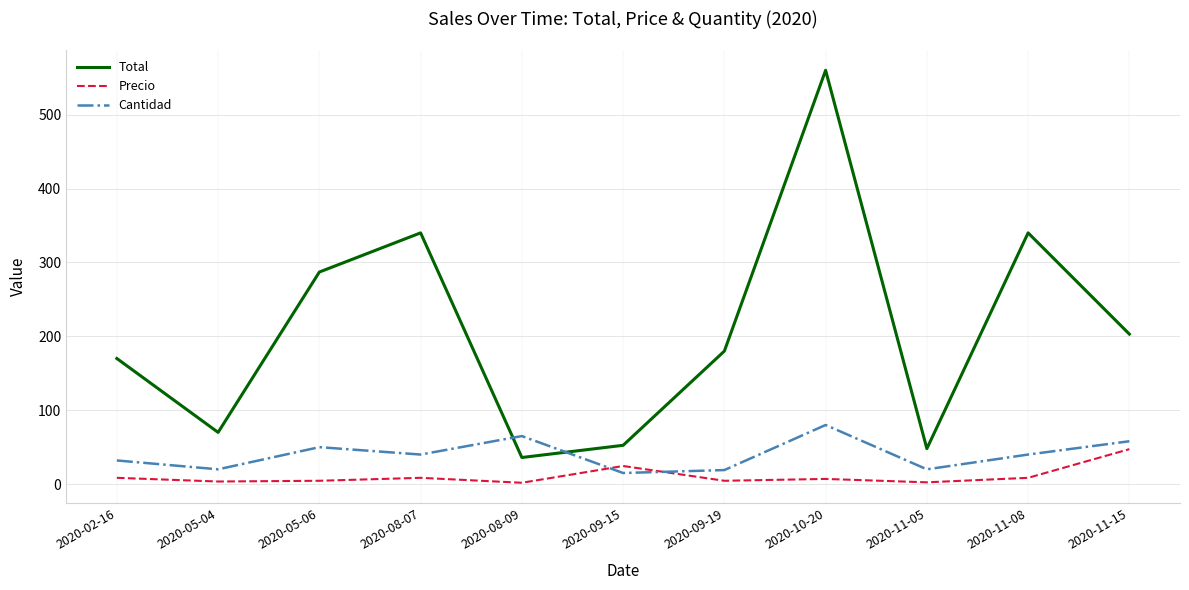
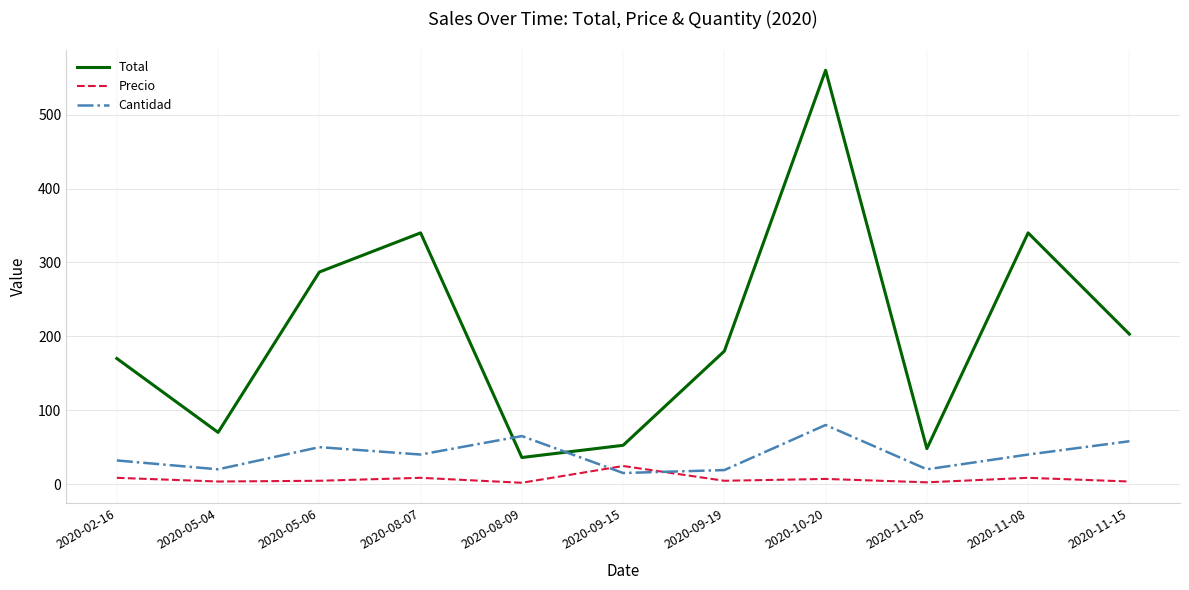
  {
    "Total": {
      "2020-02-16": 170,
      "2020-05-04": 70,
      "2020-05-06": 290,
      "2020-08-07": 340,
      "2020-08-09": 40,
      "2020-09-15": 50,
      "2020-09-19": 180,
      "2020-10-20": 560,
      "2020-11-05": 50,
      "2020-11-08": 340,
      "2020-11-15": 200
    },
    "Precio": {
      "2020-02-16": 10,
      "2020-05-04": 0,
      "2020-05-06": 0,
      "2020-08-07": 10,
      "2020-08-09": 0,
      "2020-09-15": 20,
      "2020-09-19": 0,
      "2020-10-20": 10,
      "2020-11-05": 0,
      "2020-11-08": 10,
-     "2020-11-15": 50
+     "2020-11-15": 0
    },
    "Cantidad": {
      "2020-02-16": 30,
      "2020-05-04": 20,
      "2020-05-06": 50,
      "2020-08-07": 40,
      "2020-08-09": 70,
      "2020-09-15": 20,
      "2020-09-19": 20,
      "2020-10-20": 80,
      "2020-11-05": 20,
      "2020-11-08": 40,
      "2020-11-15": 60
    }
  }
